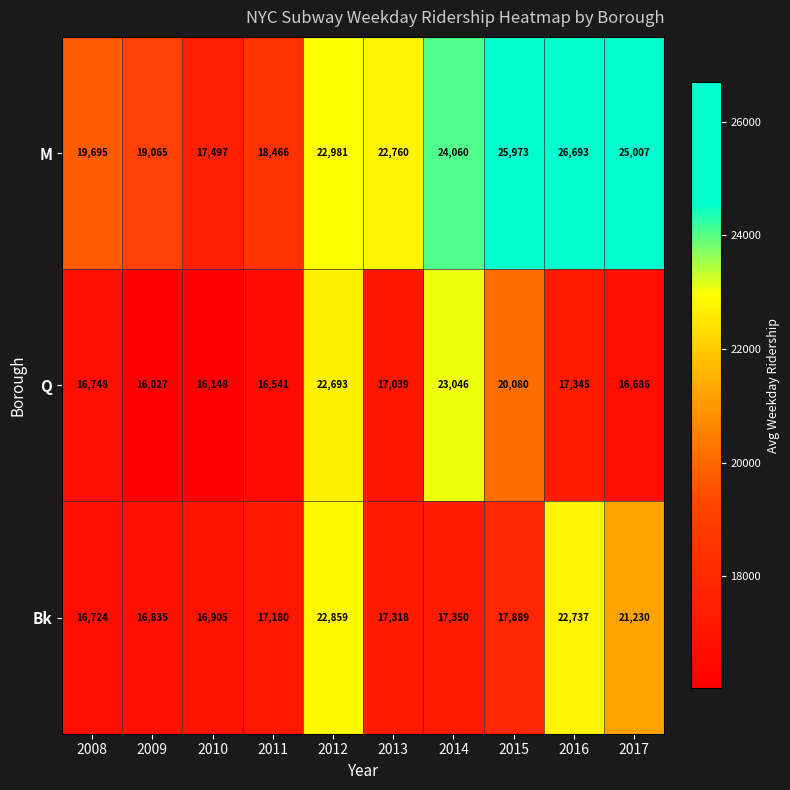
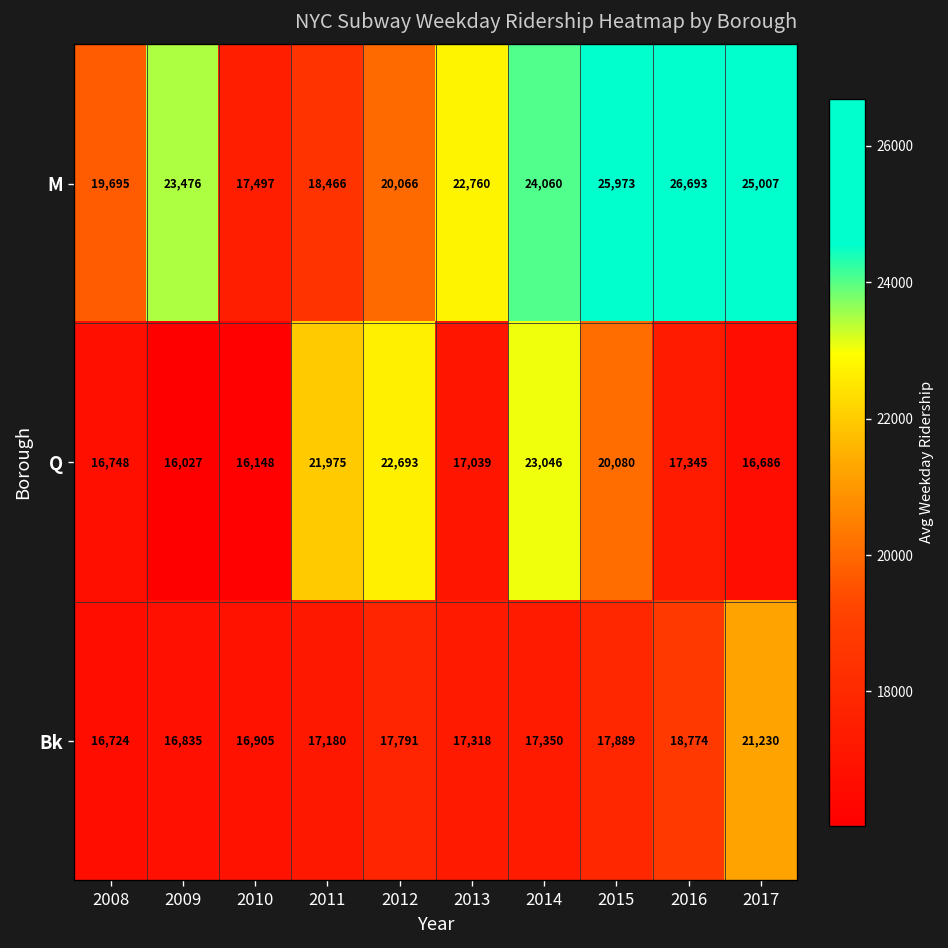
  {
    "M": {
      "2008": "19,695",
-     "2009": "19,065",
+     "2009": "23,476",
      "2010": "17,497",
      "2011": "18,466",
-     "2012": "22,981",
+     "2012": "20,066",
      "2013": "22,760",
      "2014": "24,060",
      "2015": "25,973",
      "2016": "26,693",
      "2017": "25,007"
    },
    "Q": {
      "2008": "16,748",
      "2009": "16,027",
      "2010": "16,148",
-     "2011": "16,541",
+     "2011": "21,975",
      "2012": "22,693",
      "2013": "17,039",
      "2014": "23,046",
      "2015": "20,080",
      "2016": "17,345",
      "2017": "16,686"
    },
    "Bk": {
      "2008": "16,724",
      "2009": "16,835",
      "2010": "16,905",
      "2011": "17,180",
-     "2012": "22,859",
+     "2012": "17,791",
      "2013": "17,318",
      "2014": "17,350",
      "2015": "17,889",
-     "2016": "22,737",
+     "2016": "18,774",
      "2017": "21,230"
    }
  }
